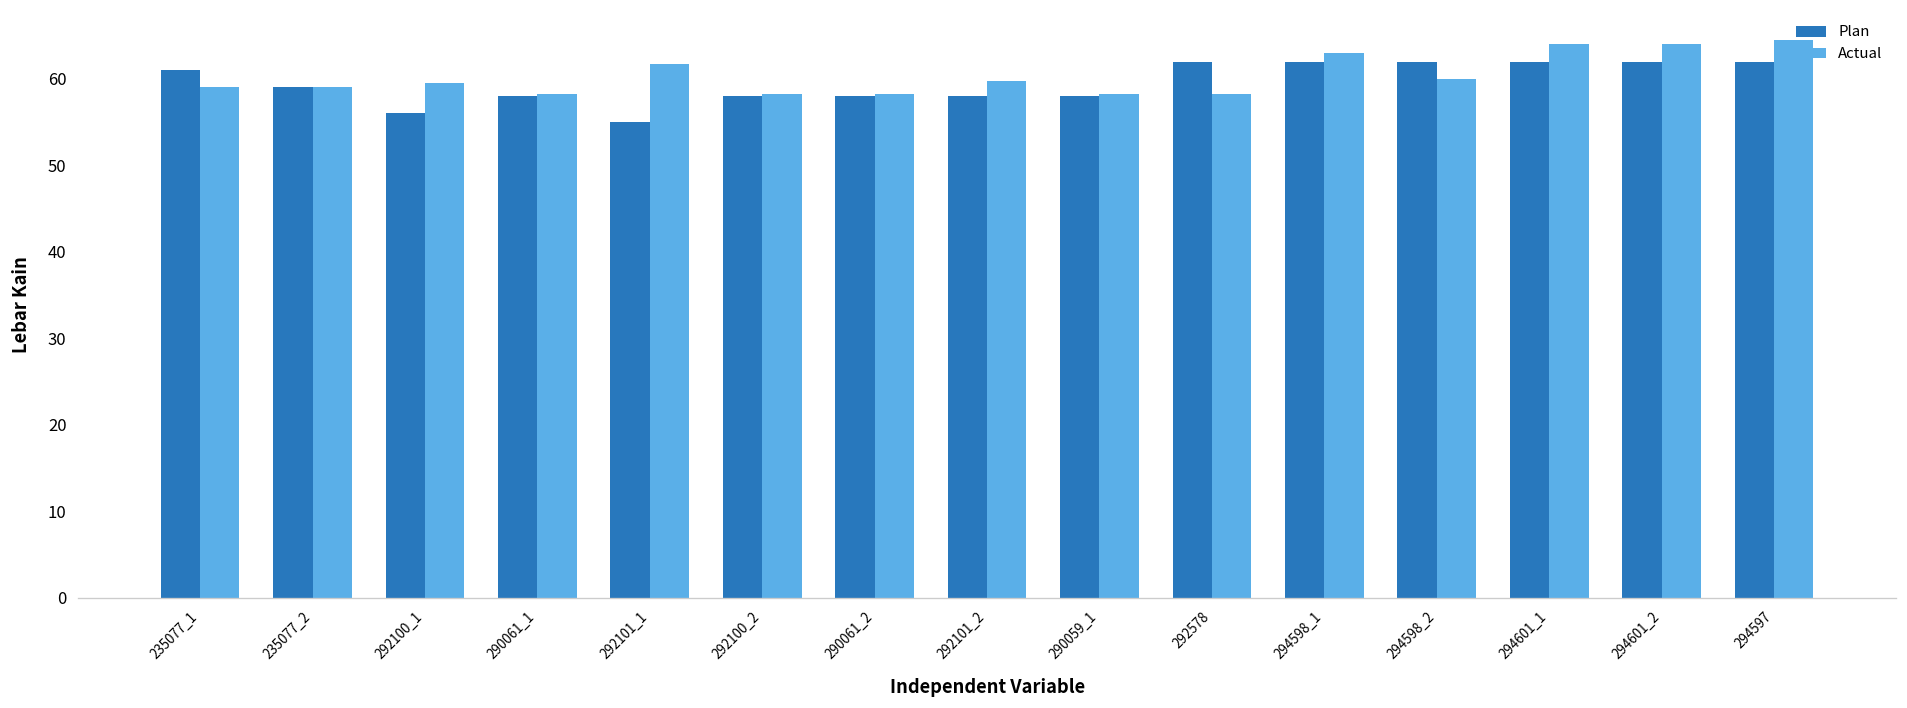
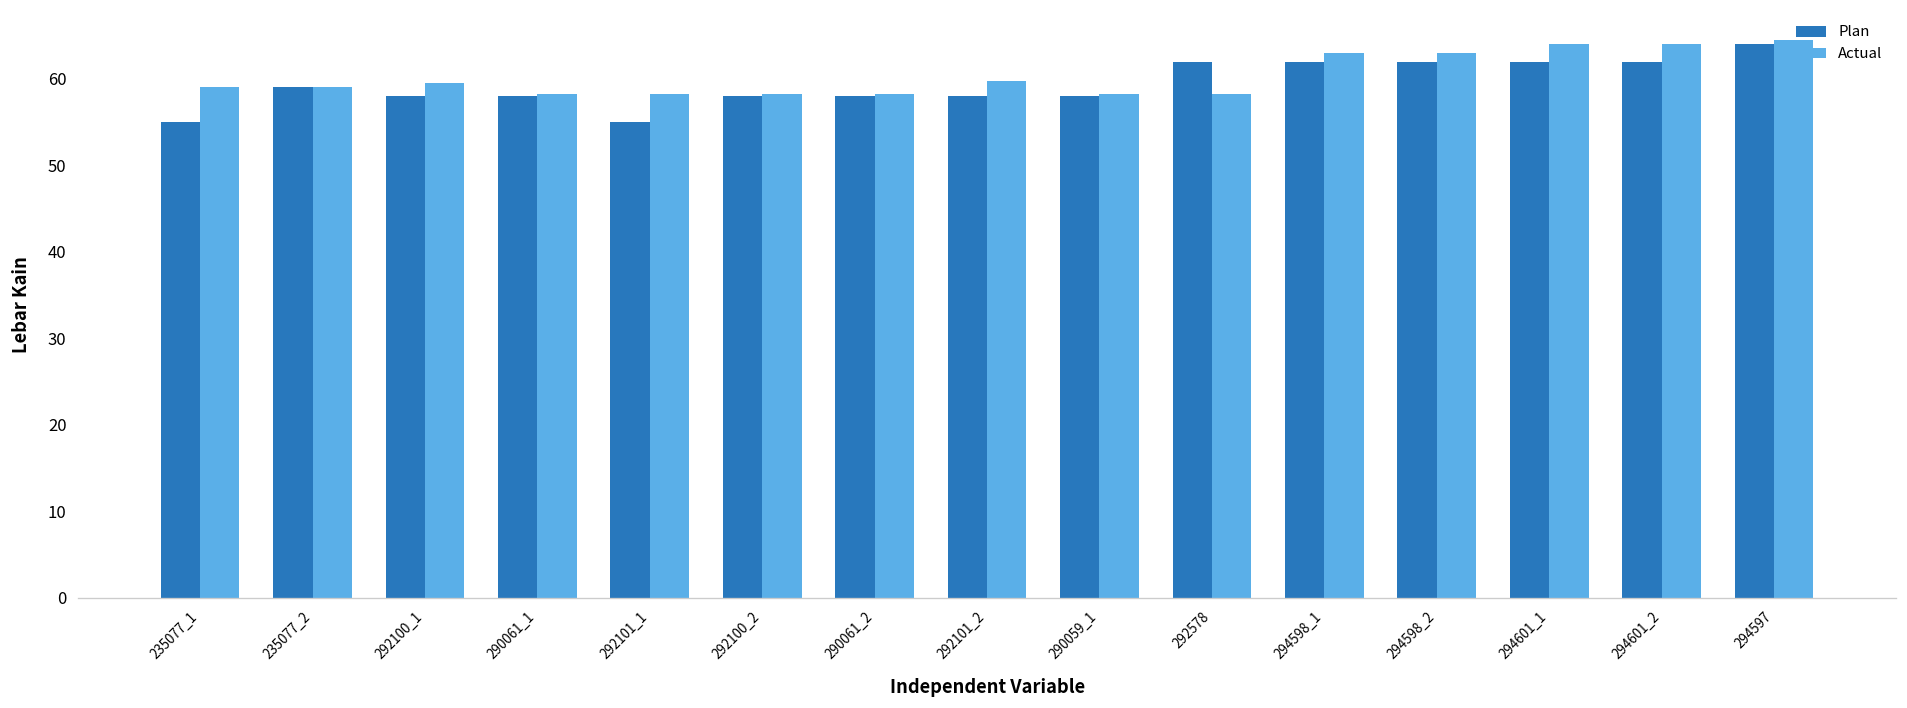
  {
    "Plan": {
-     "235077_1": 61,
+     "235077_1": 55,
      "235077_2": 59,
-     "292100_1": 56,
+     "292100_1": 58,
      "290061_1": 58,
      "292101_1": 55,
      "292100_2": 58,
      "290061_2": 58,
      "292101_2": 58,
      "290059_1": 58,
      "292578": 62,
      "294598_1": 62,
      "294598_2": 62,
      "294601_1": 62,
      "294601_2": 62,
-     "294597": 62
+     "294597": 64
    },
    "Actual": {
      "235077_1": 59,
      "235077_2": 59,
      "292100_1": 60,
      "290061_1": 58,
-     "292101_1": 62,
+     "292101_1": 58,
      "292100_2": 58,
      "290061_2": 58,
      "292101_2": 60,
      "290059_1": 58,
      "292578": 58,
      "294598_1": 63,
-     "294598_2": 60,
+     "294598_2": 63,
      "294601_1": 64,
      "294601_2": 64,
      "294597": 65
    }
  }
